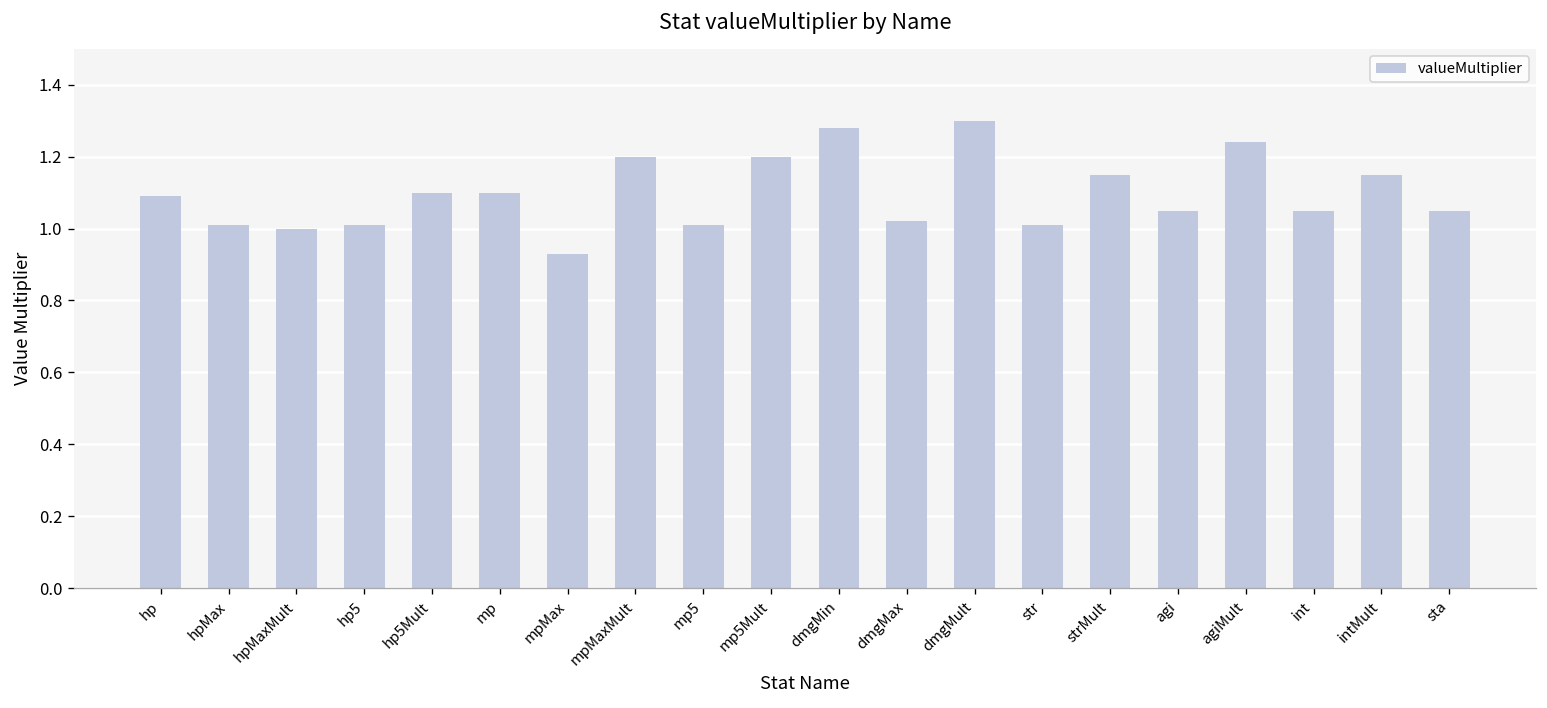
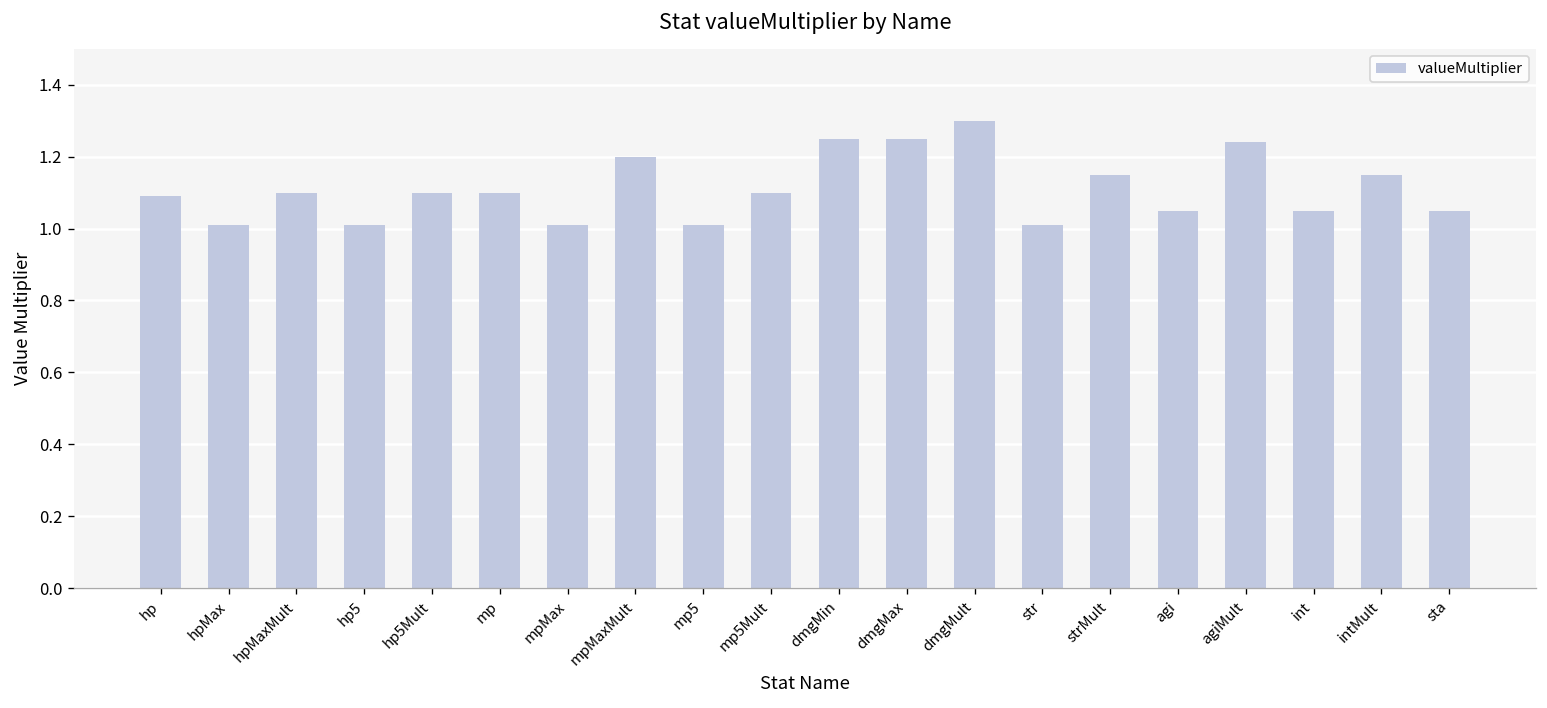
  {
    "hp": 1.09,
    "hpMax": 1.01,
-   "hpMaxMult": 1.0,
+   "hpMaxMult": 1.1,
    "hp5": 1.01,
    "hp5Mult": 1.10,
    "mp": 1.10,
-   "mpMax": 0.93,
+   "mpMax": 1.01,
    "mpMaxMult": 1.20,
    "mp5": 1.01,
-   "mp5Mult": 1.2,
-   "dmgMin": 1.28,
-   "dmgMax": 1.02,
+   "mp5Mult": 1.1,
+   "dmgMin": 1.25,
+   "dmgMax": 1.25,
    "dmgMult": 1.30,
    "str": 1.01,
    "strMult": 1.15,
    "agi": 1.05,
    "agiMult": 1.24,
    "int": 1.05,
    "intMult": 1.15,
    "sta": 1.05
  }
